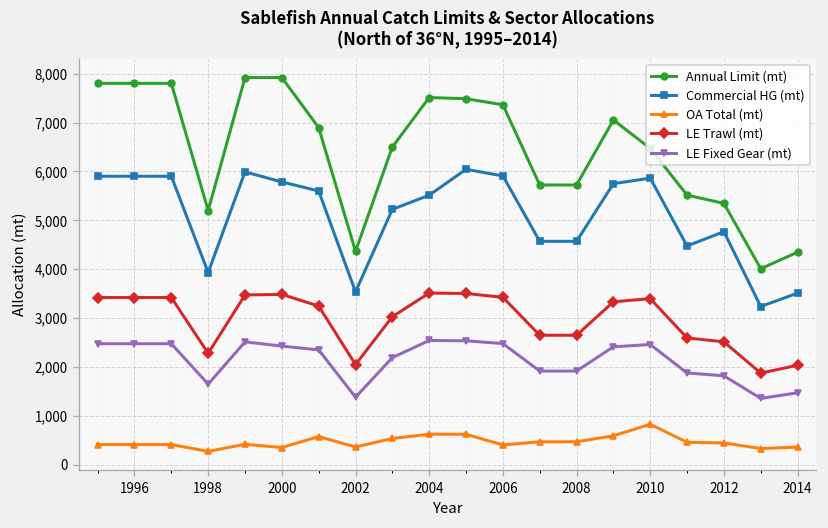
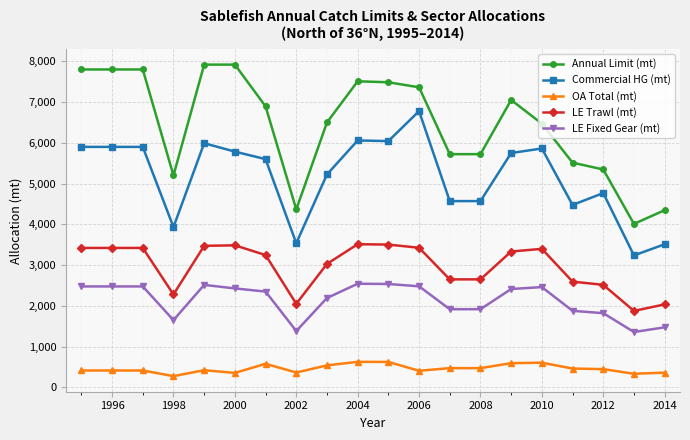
  {
    "Annual Limit (mt)": {
      "1996": "7,800",
      "1998": "5,200",
      "2000": "7,900",
      "2002": "4,400",
      "2004": "7,500",
      "2006": "7,400",
      "2008": "5,700",
      "2012": "5,300",
      "2014": "4,300"
    },
    "Commercial HG (mt)": {
      "1996": "5,900",
      "1998": "3,900",
      "2000": "5,800",
      "2002": "3,500",
-     "2004": "5,500",
-     "2006": "5,900",
+     "2004": "6,100",
+     "2006": "6,800",
      "2008": "4,600",
      "2010": "5,900",
      "2012": "4,800",
      "2014": "3,500"
    },
    "OA Total (mt)": {
      "1996": "400",
      "1998": "300",
      "2000": "400",
      "2002": "400",
      "2004": "600",
      "2006": "400",
      "2008": "500",
-     "2010": "800",
+     "2010": "600",
      "2012": "500",
      "2014": "400"
    },
    "LE Trawl (mt)": {
      "1996": "3,400",
      "1998": "2,300",
      "2000": "3,500",
      "2002": "2,100",
      "2004": "3,500",
      "2006": "3,400",
      "2008": "2,700",
      "2010": "3,400",
      "2012": "2,500",
      "2014": "2,000"
    },
    "LE Fixed Gear (mt)": {
      "1996": "2,500",
      "1998": "1,700",
      "2000": "2,400",
      "2002": "1,400",
      "2004": "2,500",
      "2006": "2,500",
      "2008": "1,900",
      "2010": "2,500",
      "2012": "1,800",
      "2014": "1,500"
    }
  }
